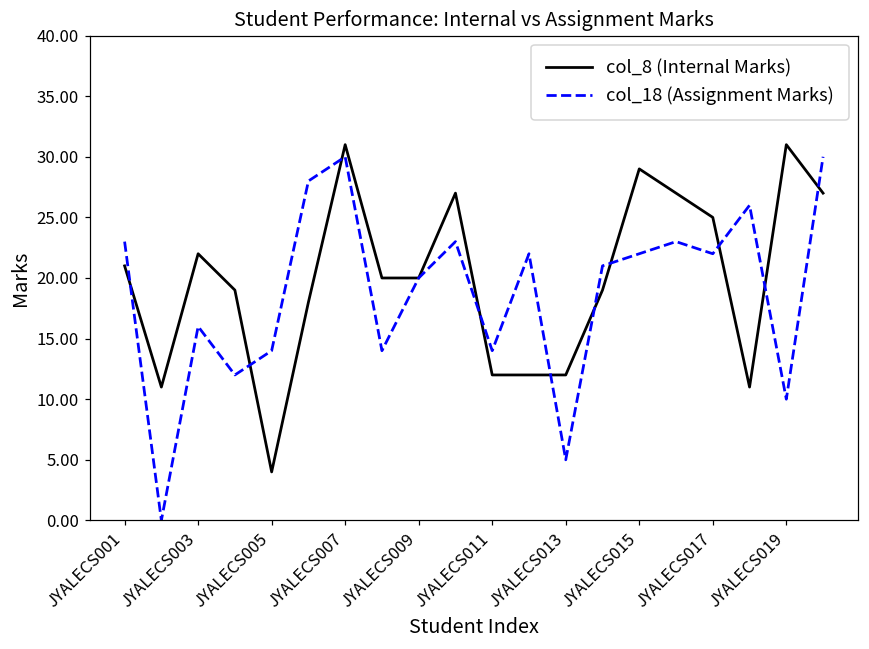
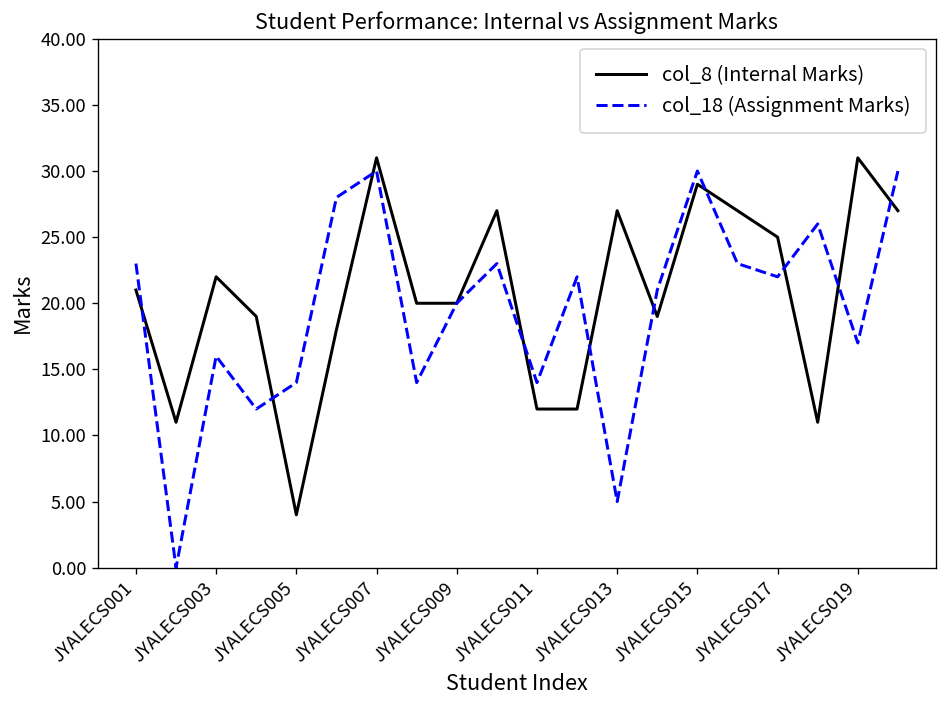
  {
    "col_8 (Internal Marks)": {
      "JYALECS001": 21,
      "JYALECS003": 22,
      "JYALECS005": 4,
      "JYALECS007": 31,
      "JYALECS011": 12,
-     "JYALECS013": 12,
+     "JYALECS013": 27,
      "JYALECS015": 29,
      "JYALECS017": 25,
      "JYALECS019": 31
    },
    "col_18 (Assignment Marks)": {
      "JYALECS001": 23,
      "JYALECS003": 16,
      "JYALECS005": 14,
      "JYALECS007": 30,
      "JYALECS011": 14,
      "JYALECS013": 5,
-     "JYALECS015": 22,
+     "JYALECS015": 30,
      "JYALECS017": 22,
-     "JYALECS019": 10
+     "JYALECS019": 17
    }
  }
